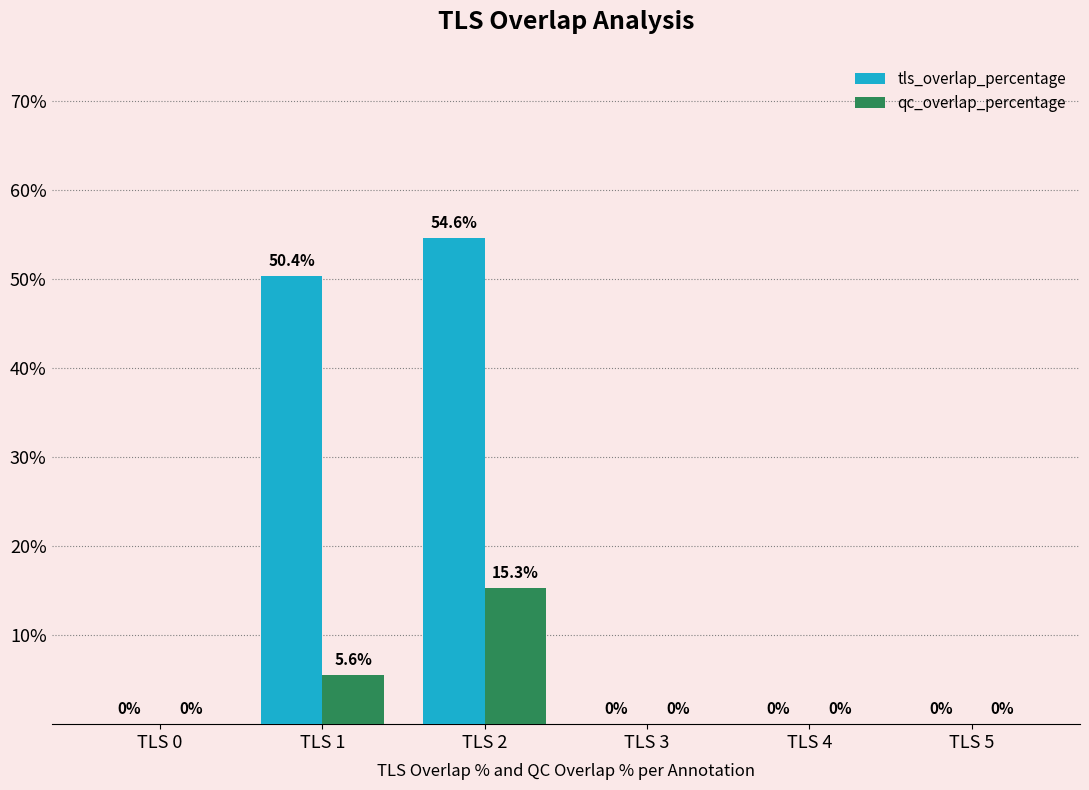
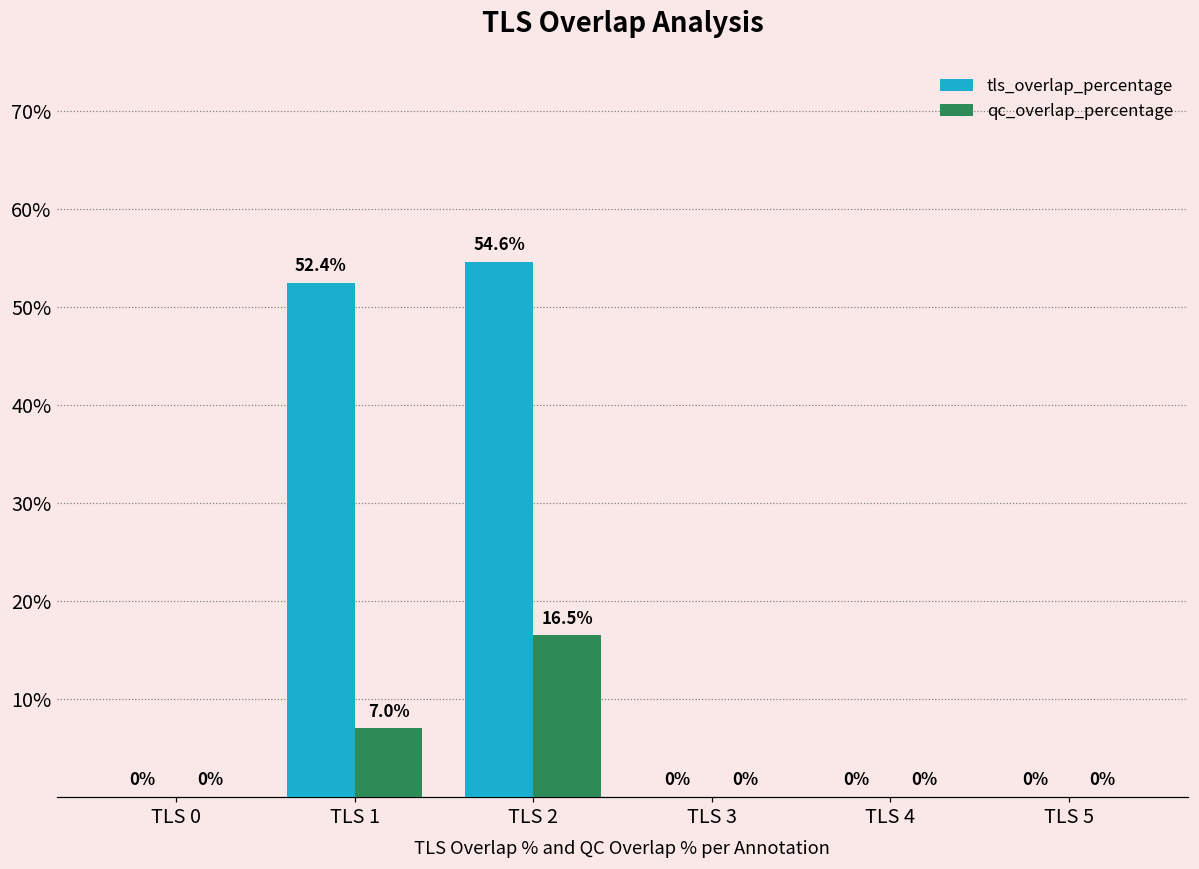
  {
    "tls_overlap_percentage": {
      "TLS 0": "0%",
-     "TLS 1": "50.4%",
+     "TLS 1": "52.4%",
      "TLS 2": "54.6%",
      "TLS 3": "0%",
      "TLS 4": "0%",
      "TLS 5": "0%"
    },
    "qc_overlap_percentage": {
      "TLS 0": "0%",
-     "TLS 1": "5.6%",
-     "TLS 2": "15.3%",
+     "TLS 1": "7.0%",
+     "TLS 2": "16.5%",
      "TLS 3": "0%",
      "TLS 4": "0%",
      "TLS 5": "0%"
    }
  }
